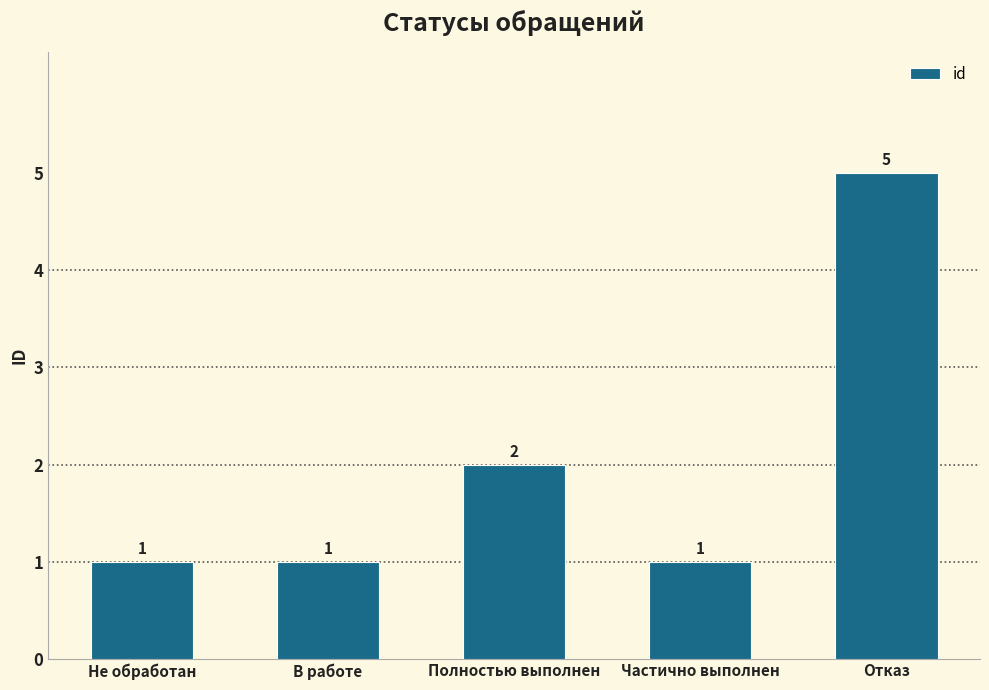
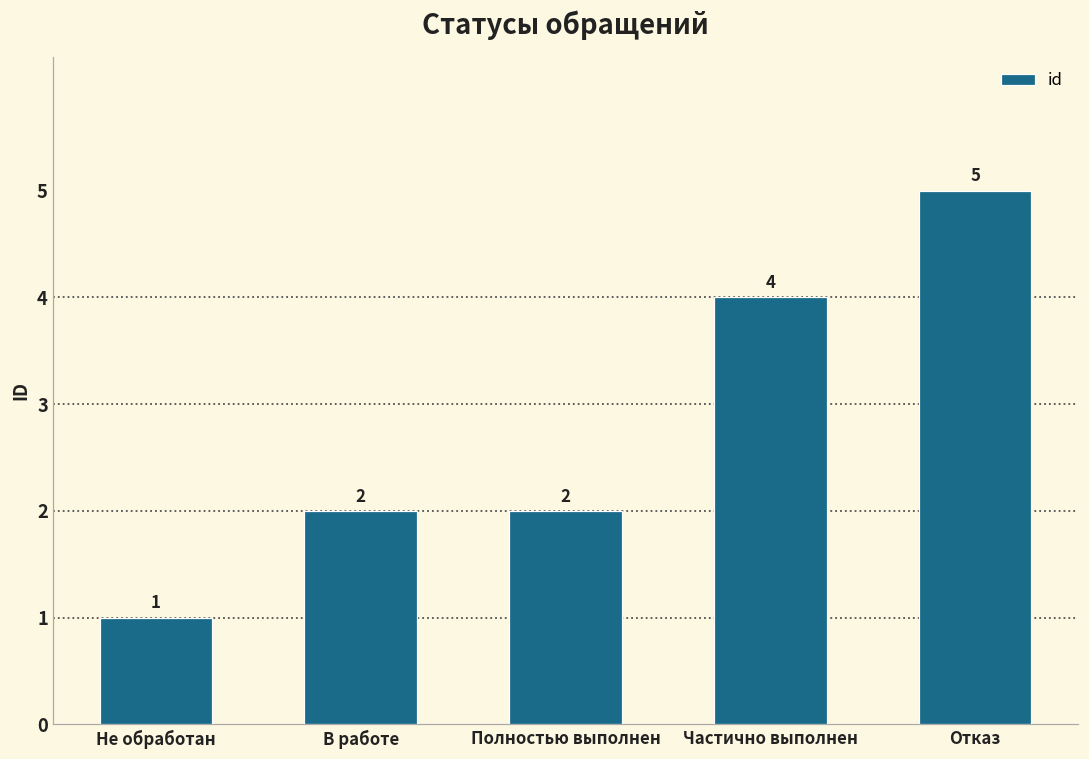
  {
    "Не обработан": 1,
-   "В работе": 1,
+   "В работе": 2,
    "Полностью выполнен": 2,
-   "Частично выполнен": 1,
+   "Частично выполнен": 4,
    "Отказ": 5
  }
